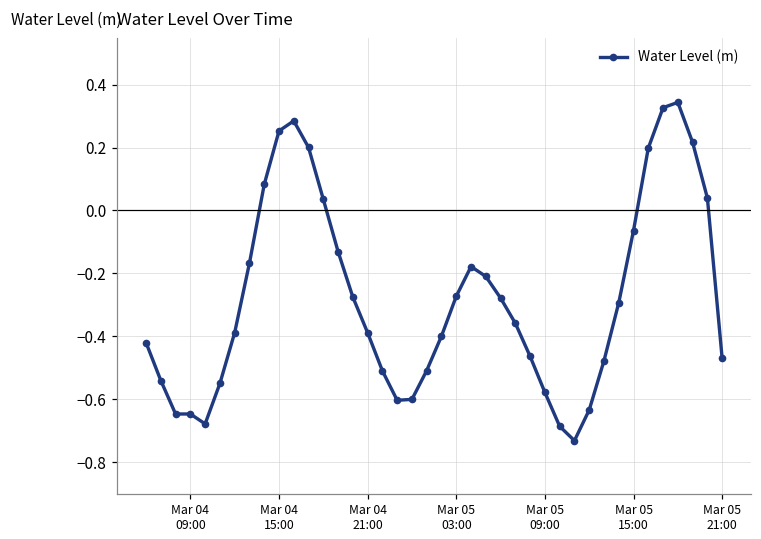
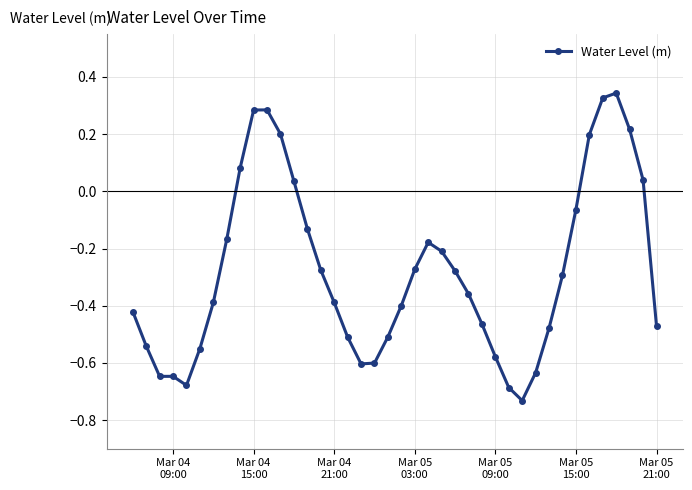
  {
    "Mar 04 09:00": -0.65,
-   "Mar 04 15:00": 0.25,
+   "Mar 04 15:00": 0.28,
    "Mar 04 21:00": -0.39,
    "Mar 05 03:00": -0.27,
    "Mar 05 09:00": -0.58,
    "Mar 05 15:00": -0.06,
    "Mar 05 21:00": -0.47
  }
